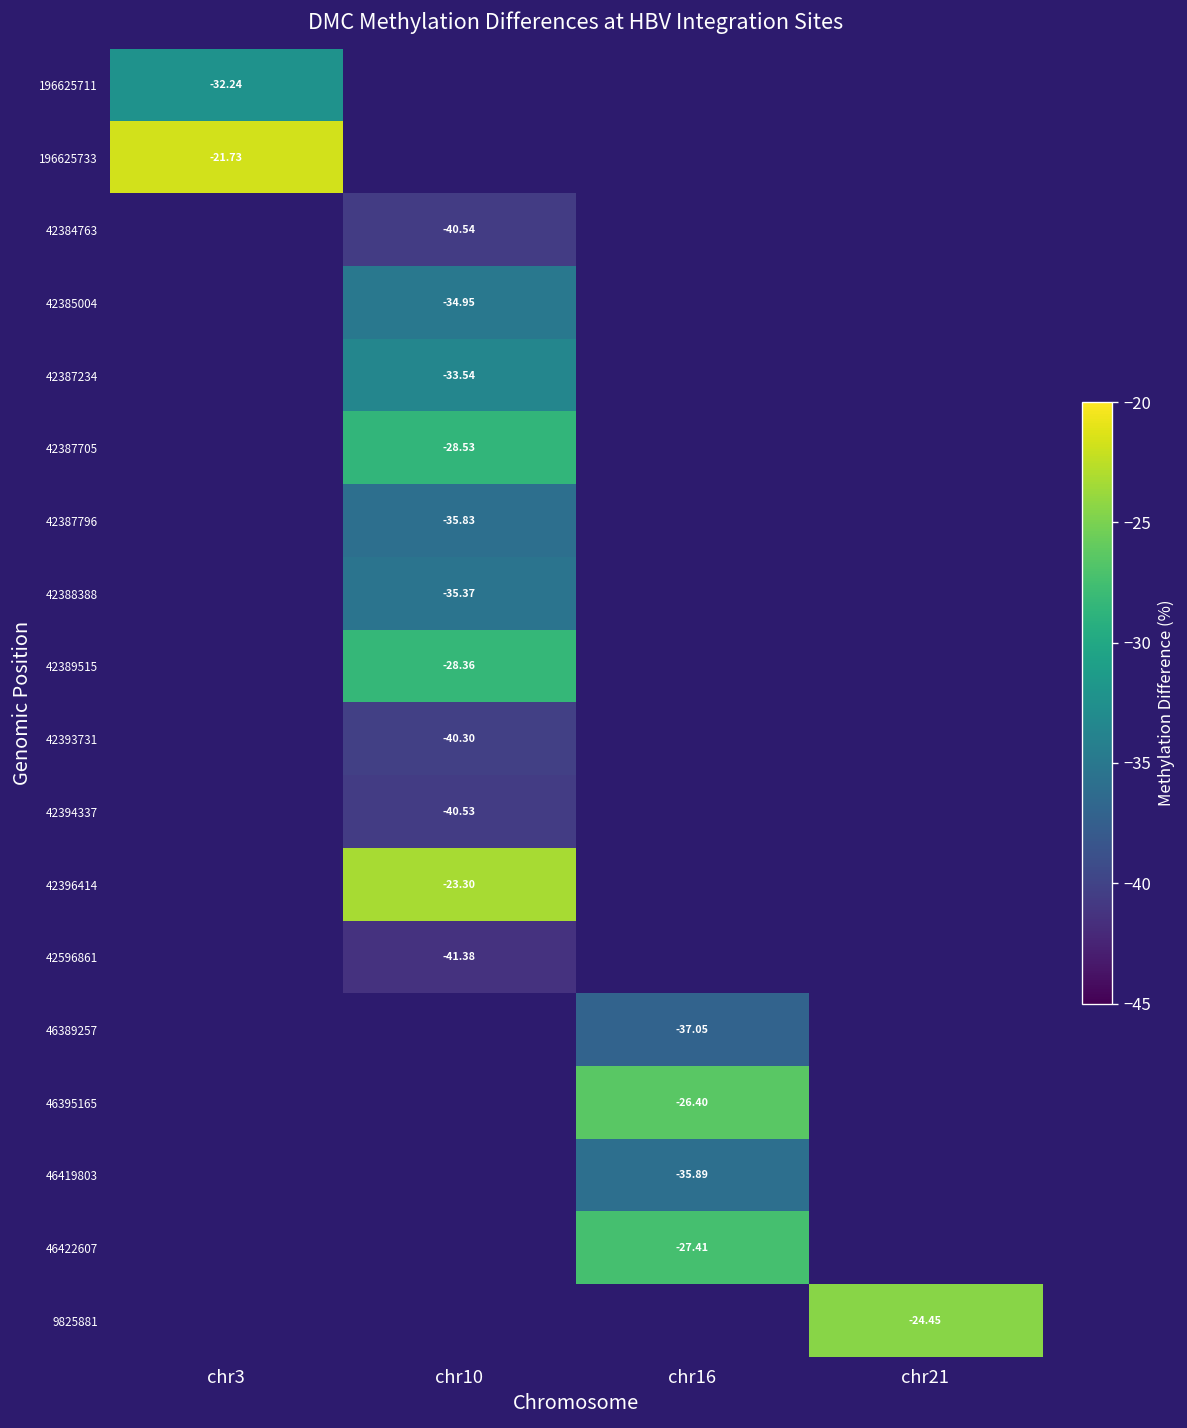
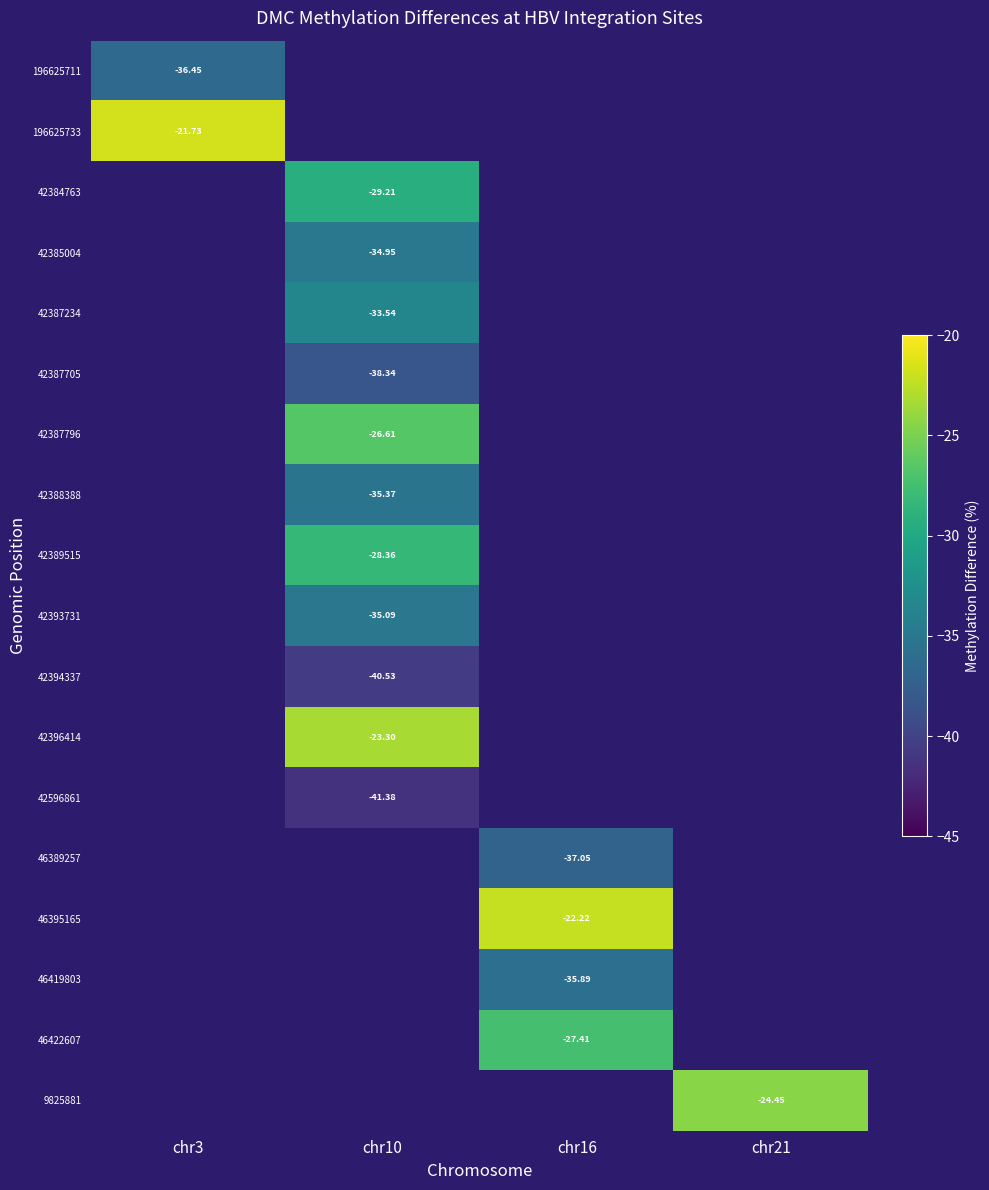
  {
    "196625711": {
-     "chr3": -32.24
+     "chr3": -36.45
    },
    "196625733": {
      "chr3": -21.73
    },
    "42384763": {
-     "chr10": -40.54
+     "chr10": -29.21
    },
    "42385004": {
      "chr10": -34.95
    },
    "42387234": {
      "chr10": -33.54
    },
    "42387705": {
-     "chr10": -28.53
+     "chr10": -38.34
    },
    "42387796": {
-     "chr10": -35.83
+     "chr10": -26.61
    },
    "42388388": {
      "chr10": -35.37
    },
    "42389515": {
      "chr10": -28.36
    },
    "42393731": {
-     "chr10": -40.30
+     "chr10": -35.09
    },
    "42394337": {
      "chr10": -40.53
    },
    "42396414": {
      "chr10": -23.30
    },
    "42596861": {
      "chr10": -41.38
    },
    "46389257": {
      "chr16": -37.05
    },
    "46395165": {
-     "chr16": -26.40
+     "chr16": -22.22
    },
    "46419803": {
      "chr16": -35.89
    },
    "46422607": {
      "chr16": -27.41
    },
    "9825881": {
      "chr21": -24.45
    }
  }
